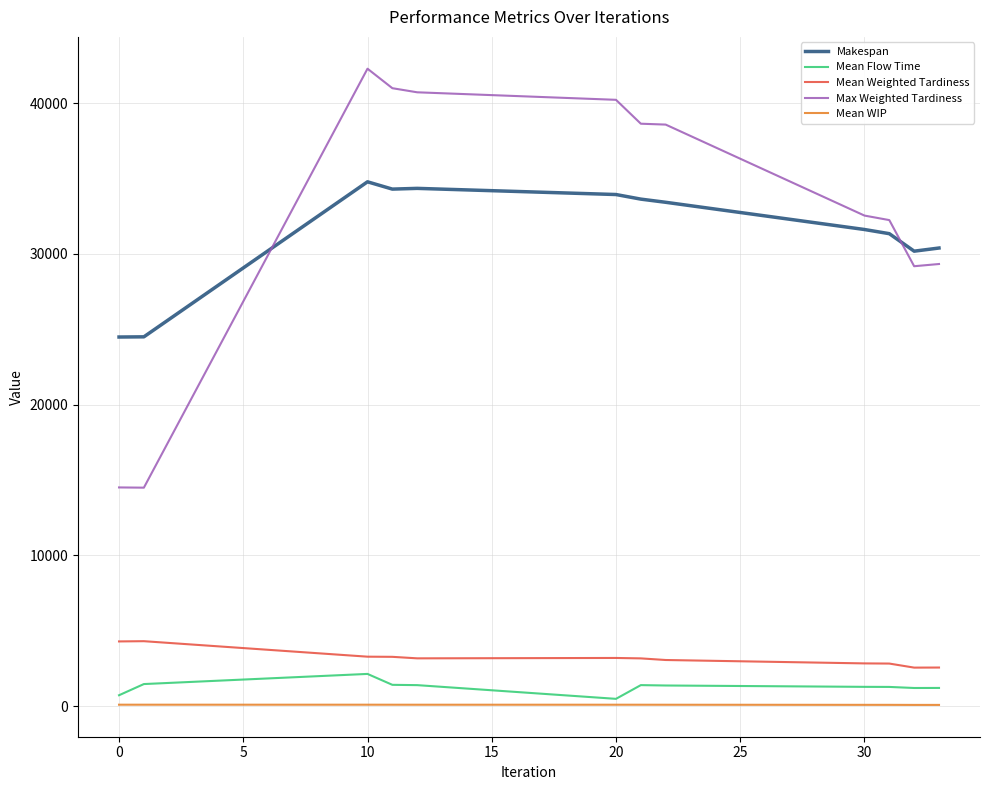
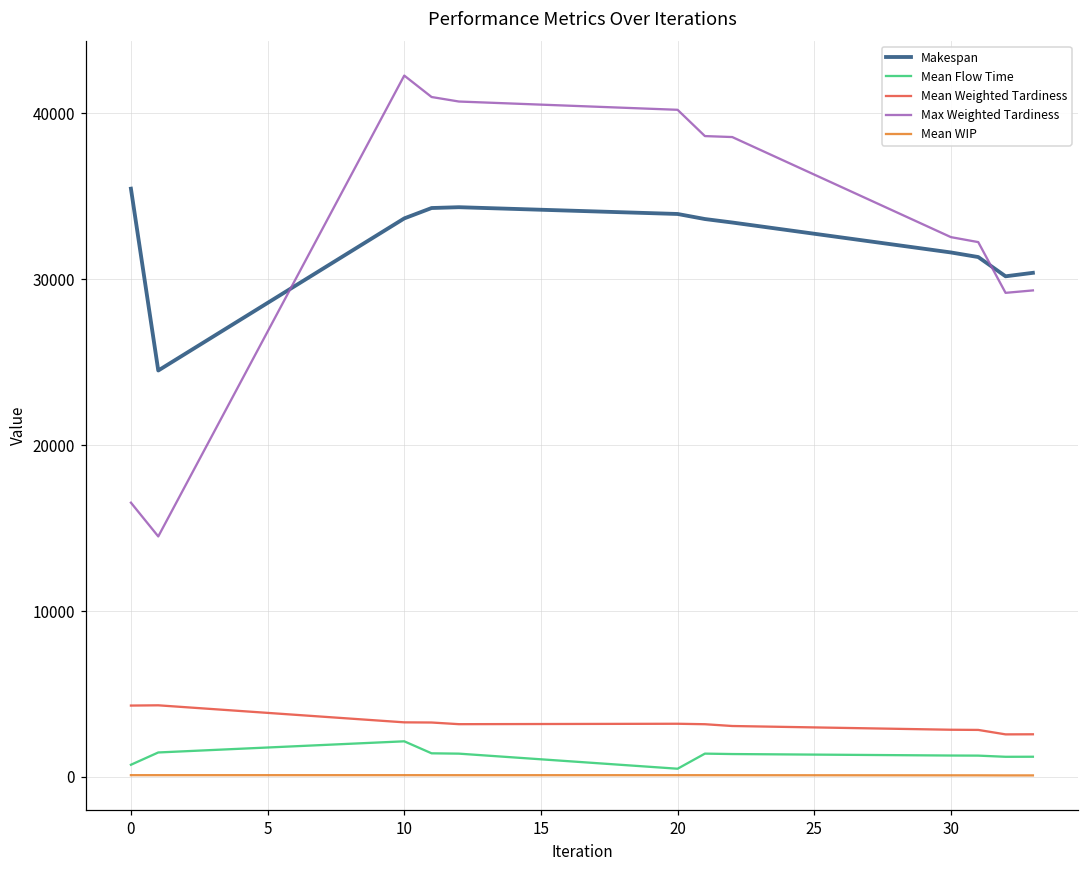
  {
    "Makespan": {
-     "0": 24500,
-     "10": 34800,
+     "0": 35500,
+     "10": 33700,
      "20": 33900,
      "30": 31600
    },
    "Mean Flow Time": {
      "0": 700,
      "10": 2100,
      "20": 500,
      "30": 1300
    },
    "Max Weighted Tardiness": {
-     "0": 14500,
+     "0": 16500,
      "10": 42300,
      "20": 40200,
      "30": 32500
    }
  }
